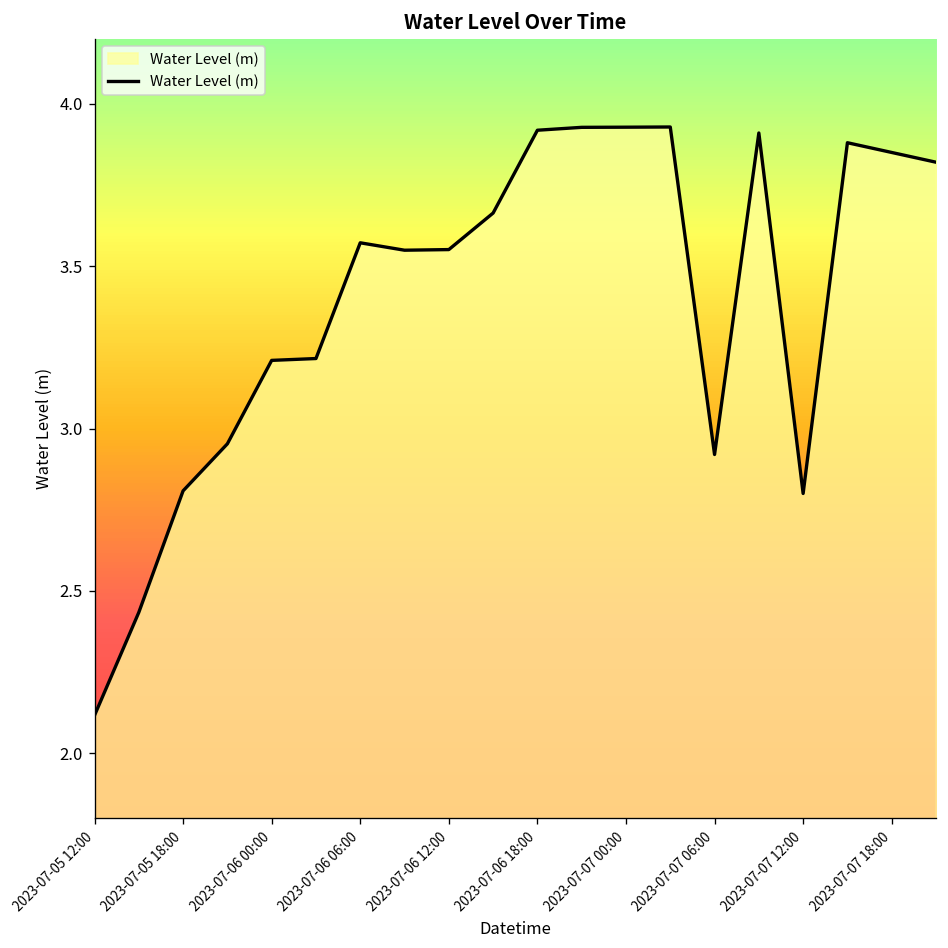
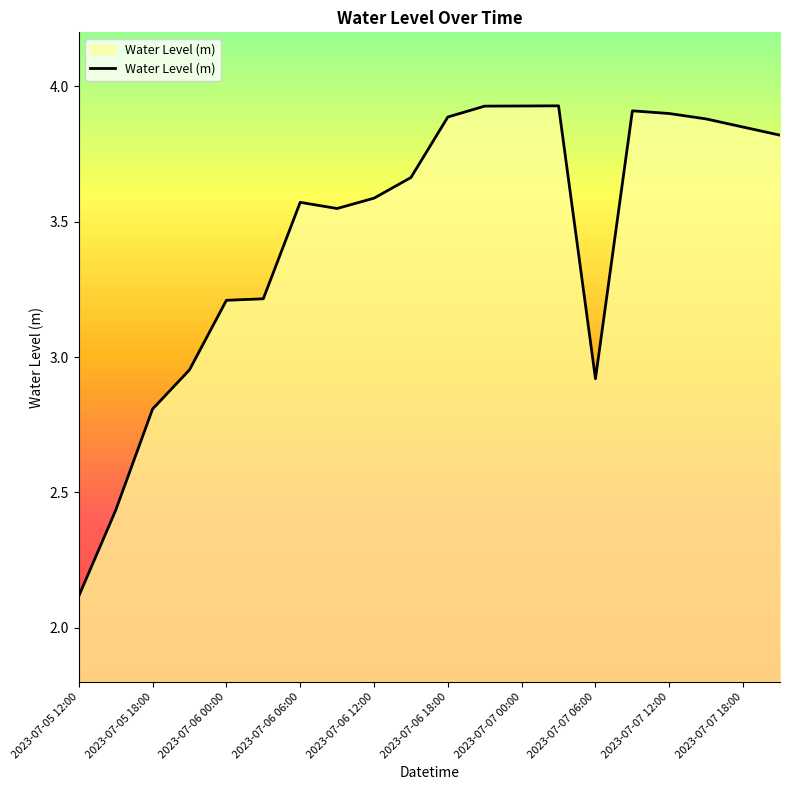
  {
    "2023-07-05 12:00": 2.12,
    "2023-07-05 18:00": 2.81,
    "2023-07-06 00:00": 3.21,
    "2023-07-06 06:00": 3.57,
-   "2023-07-06 12:00": 3.55,
-   "2023-07-06 18:00": 3.92,
+   "2023-07-06 12:00": 3.59,
+   "2023-07-06 18:00": 3.89,
    "2023-07-07 00:00": 3.93,
    "2023-07-07 06:00": 2.92,
-   "2023-07-07 12:00": 2.8,
+   "2023-07-07 12:00": 3.9,
    "2023-07-07 18:00": 3.85
  }
